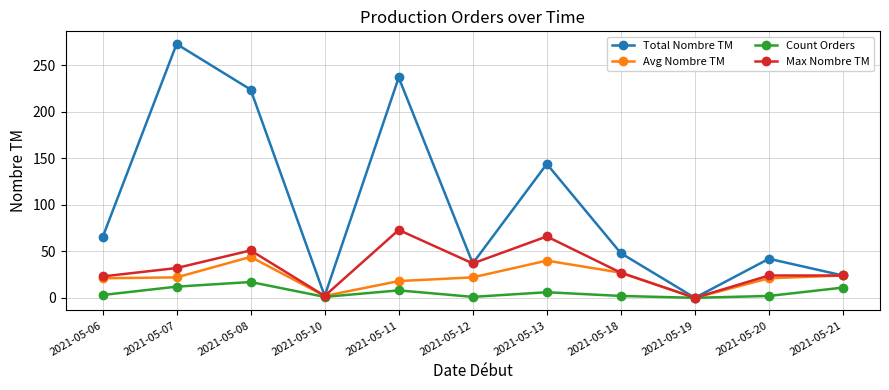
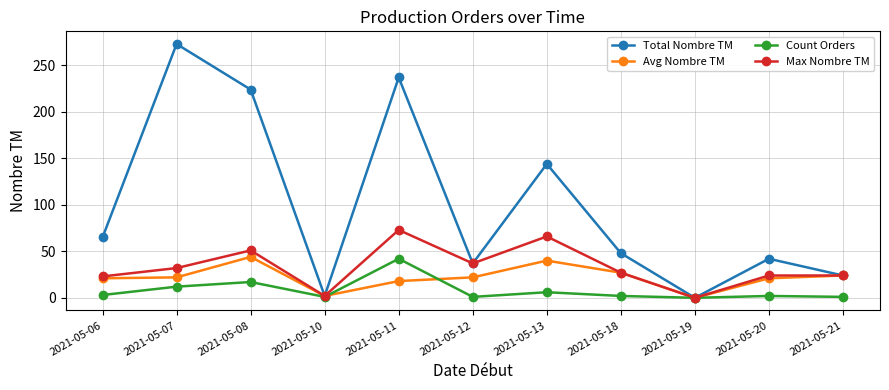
  {
    "Total Nombre TM": {
      "2021-05-06": 70,
      "2021-05-07": 270,
      "2021-05-08": 220,
      "2021-05-11": 240,
      "2021-05-13": 140,
      "2021-05-18": 50,
      "2021-05-20": 40
    },
    "Avg Nombre TM": {
      "2021-05-07": 20,
      "2021-05-08": 40,
      "2021-05-11": 20,
      "2021-05-12": 20,
      "2021-05-13": 40,
      "2021-05-20": 20
    },
    "Count Orders": {
      "2021-05-06": 0,
      "2021-05-07": 10,
      "2021-05-08": 20,
-     "2021-05-11": 10,
+     "2021-05-11": 40,
      "2021-05-12": 0,
      "2021-05-13": 10,
      "2021-05-18": 0,
      "2021-05-20": 0,
-     "2021-05-21": 10
+     "2021-05-21": 0
    },
    "Max Nombre TM": {
      "2021-05-07": 30,
      "2021-05-08": 50,
      "2021-05-11": 70,
      "2021-05-13": 70,
      "2021-05-20": 20
    }
  }
